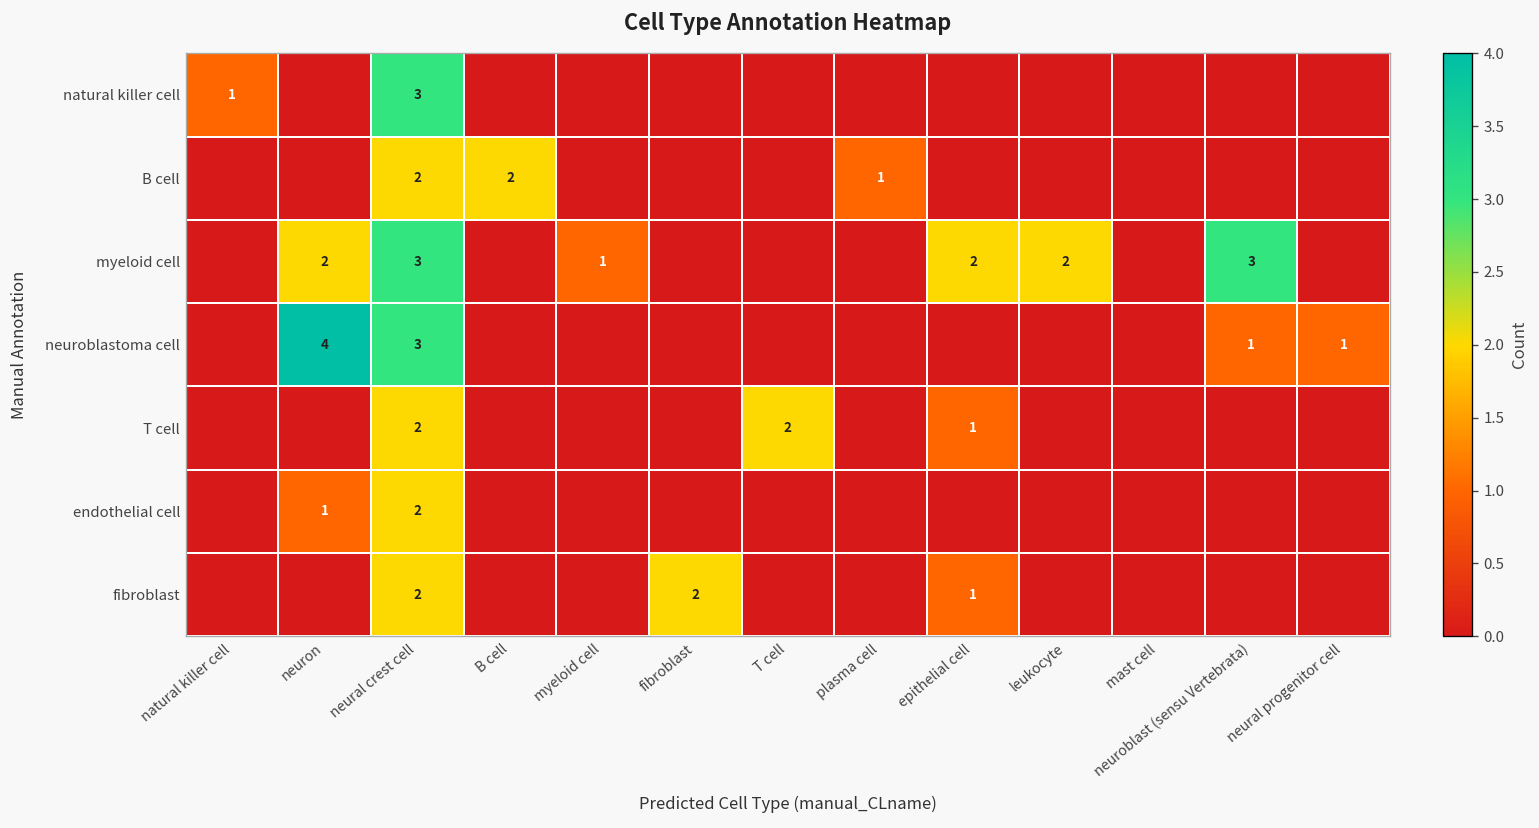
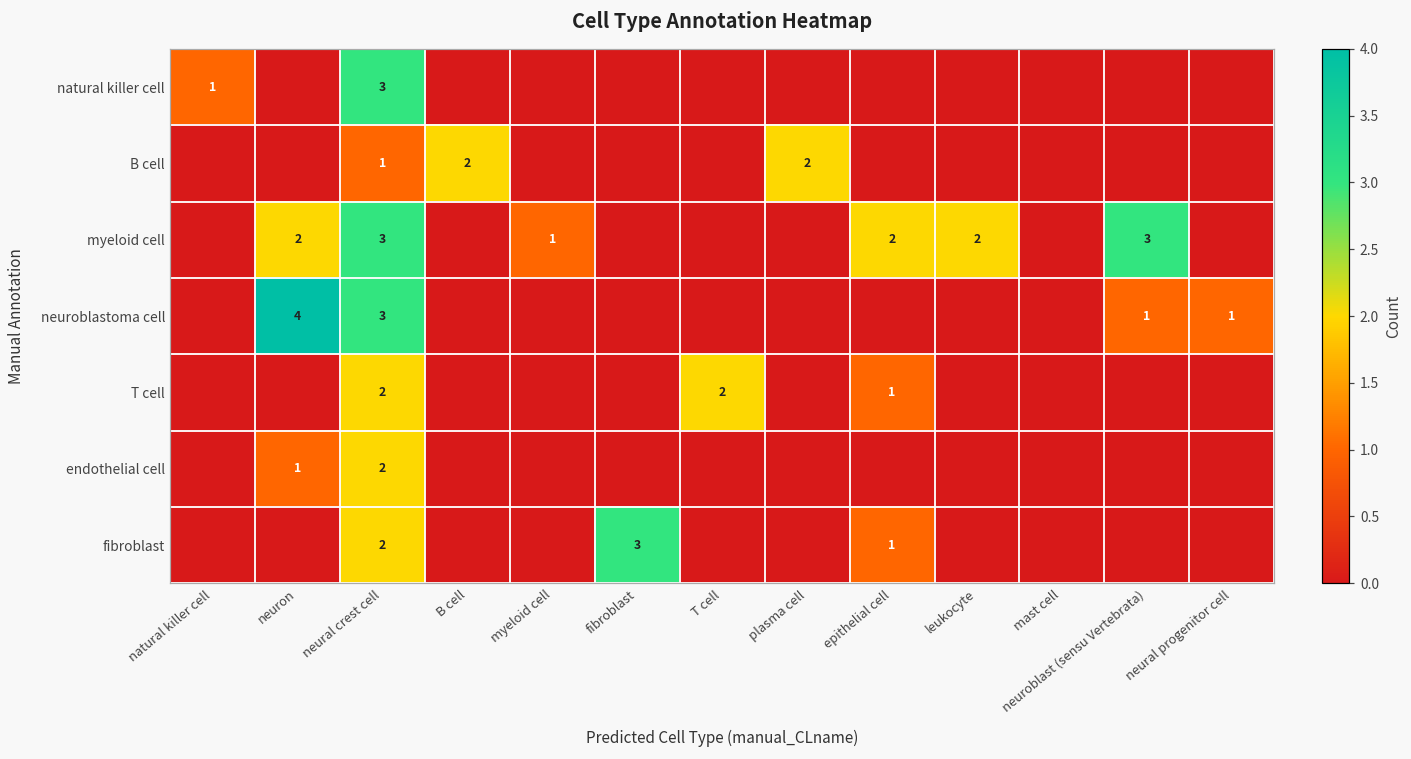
  {
    "natural killer cell": {
      "natural killer cell": 1,
      "neural crest cell": 3
    },
    "B cell": {
-     "neural crest cell": 2,
+     "neural crest cell": 1,
      "B cell": 2,
-     "plasma cell": 1
+     "plasma cell": 2
    },
    "myeloid cell": {
      "neuron": 2,
      "neural crest cell": 3,
      "myeloid cell": 1,
      "epithelial cell": 2,
      "leukocyte": 2,
      "neuroblast (sensu Vertebrata)": 3
    },
    "neuroblastoma cell": {
      "neuron": 4,
      "neural crest cell": 3,
      "neuroblast (sensu Vertebrata)": 1,
      "neural progenitor cell": 1
    },
    "T cell": {
      "neural crest cell": 2,
      "T cell": 2,
      "epithelial cell": 1
    },
    "endothelial cell": {
      "neuron": 1,
      "neural crest cell": 2
    },
    "fibroblast": {
      "neural crest cell": 2,
-     "fibroblast": 2,
+     "fibroblast": 3,
      "epithelial cell": 1
    }
  }
